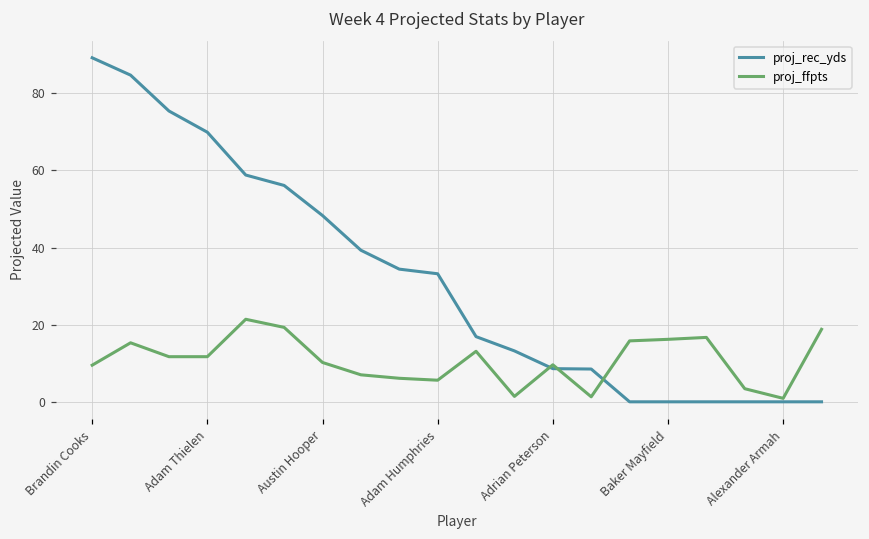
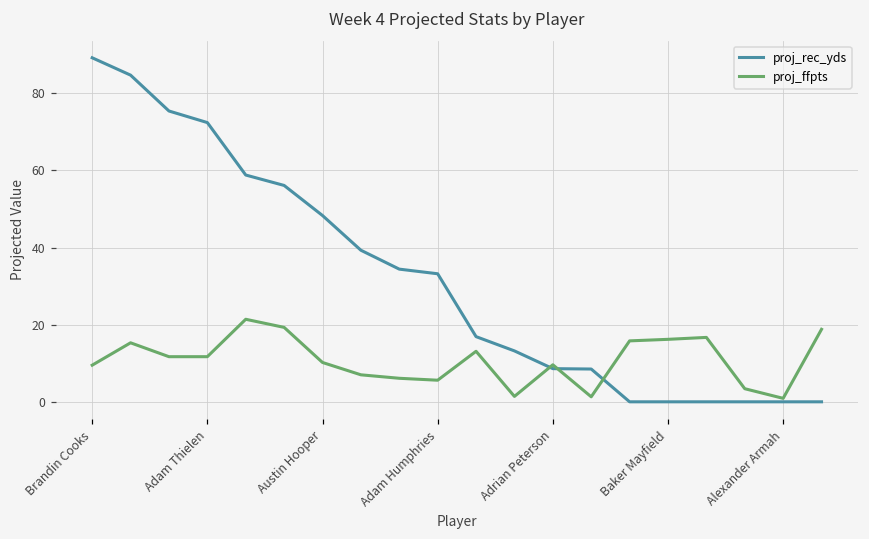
  {
    "proj_rec_yds": {
      "Brandin Cooks": 89,
-     "Adam Thielen": 70,
+     "Adam Thielen": 72,
      "Baker Mayfield": 0
    },
    "proj_ffpts": {
      "Brandin Cooks": 10,
      "Adam Thielen": 12,
      "Baker Mayfield": 16
    }
  }
